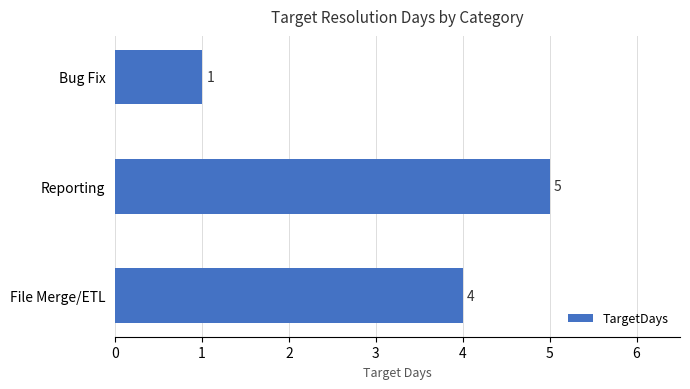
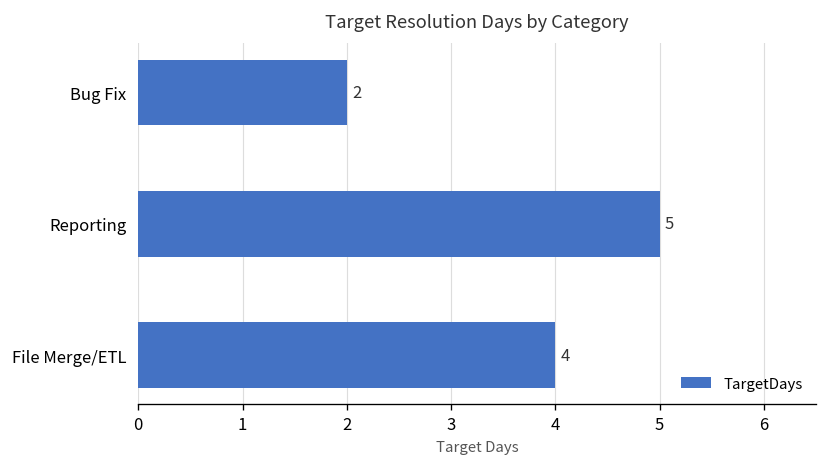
  {
-   "Bug Fix": 1,
+   "Bug Fix": 2,
    "Reporting": 5,
    "File Merge/ETL": 4
  }
